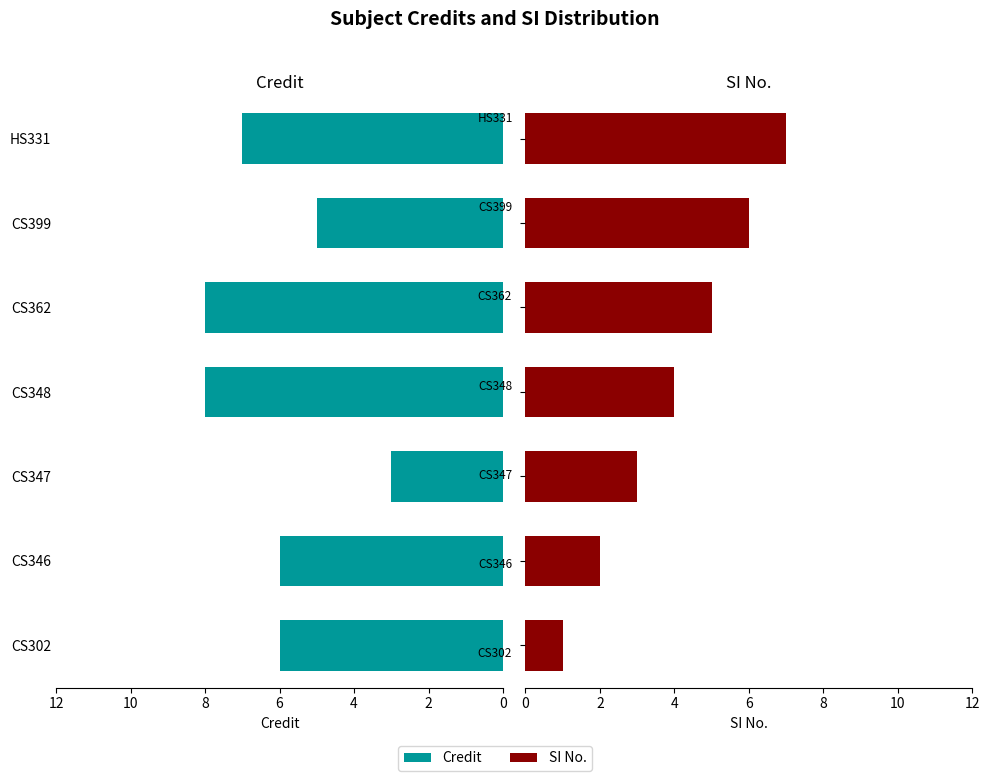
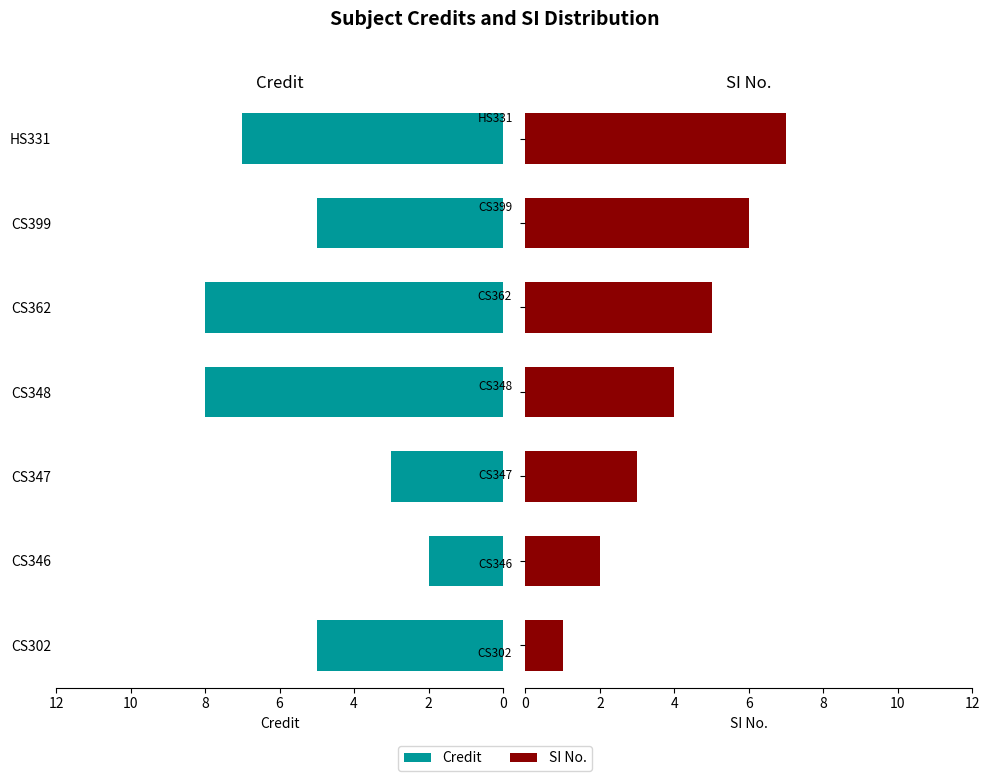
  {
    "Credit": {
      "HS331": 7,
      "CS399": 5,
      "CS362": 8,
      "CS348": 8,
      "CS347": 3,
-     "CS346": 6,
-     "CS302": 6
+     "CS346": 2,
+     "CS302": 5
    }
  }
